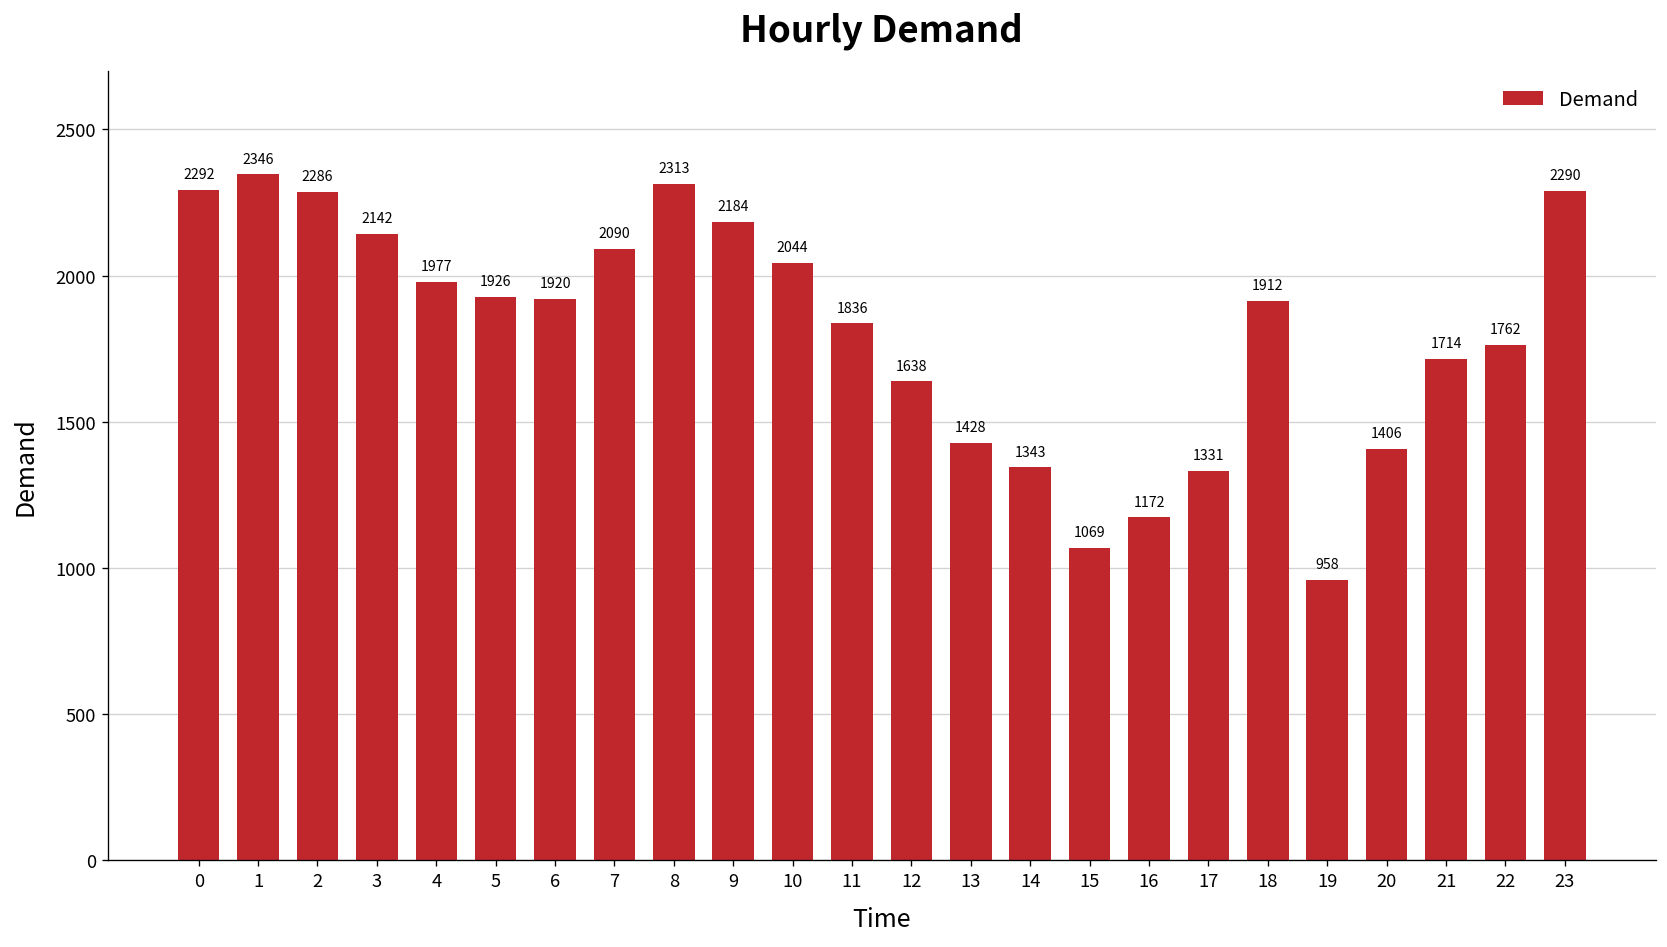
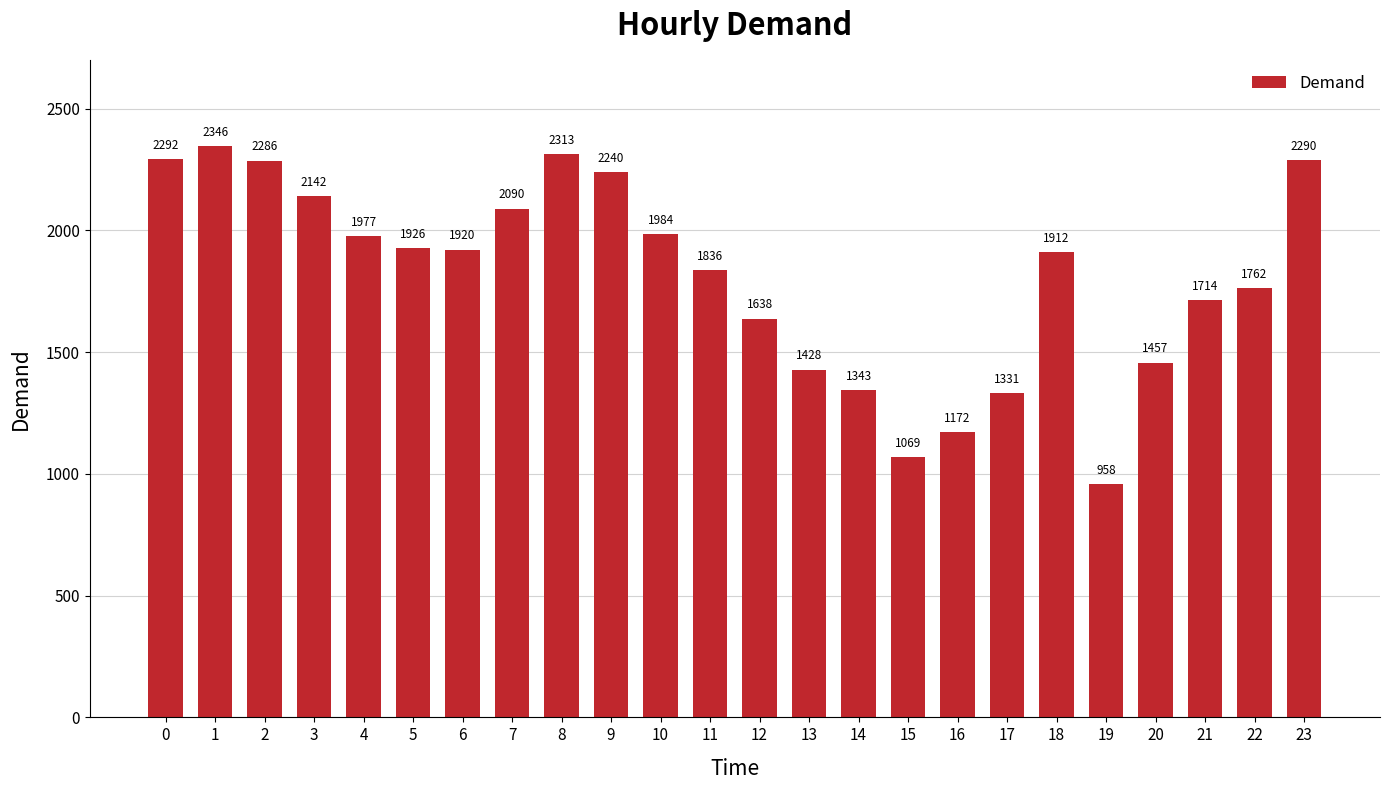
  {
    "0": 2292,
    "1": 2346,
    "2": 2286,
    "3": 2142,
    "4": 1977,
    "5": 1926,
    "6": 1920,
    "7": 2090,
    "8": 2313,
-   "9": 2184,
-   "10": 2044,
+   "9": 2240,
+   "10": 1984,
    "11": 1836,
    "12": 1638,
    "13": 1428,
    "14": 1343,
    "15": 1069,
    "16": 1172,
    "17": 1331,
    "18": 1912,
    "19": 958,
-   "20": 1406,
+   "20": 1457,
    "21": 1714,
    "22": 1762,
    "23": 2290
  }
